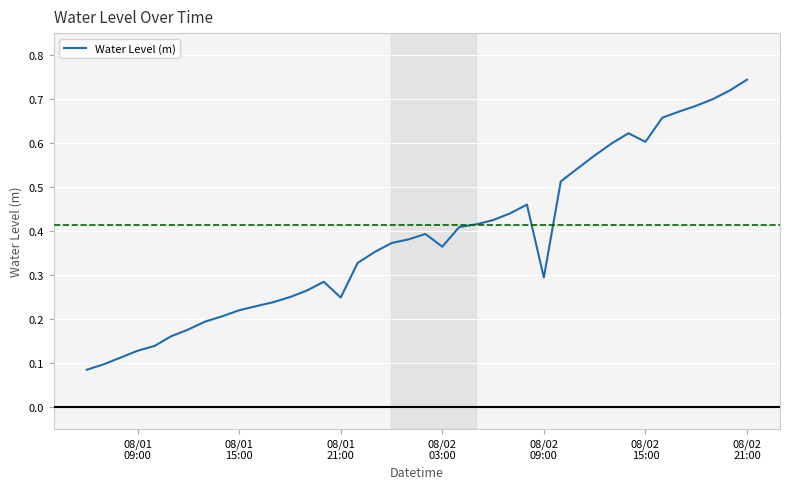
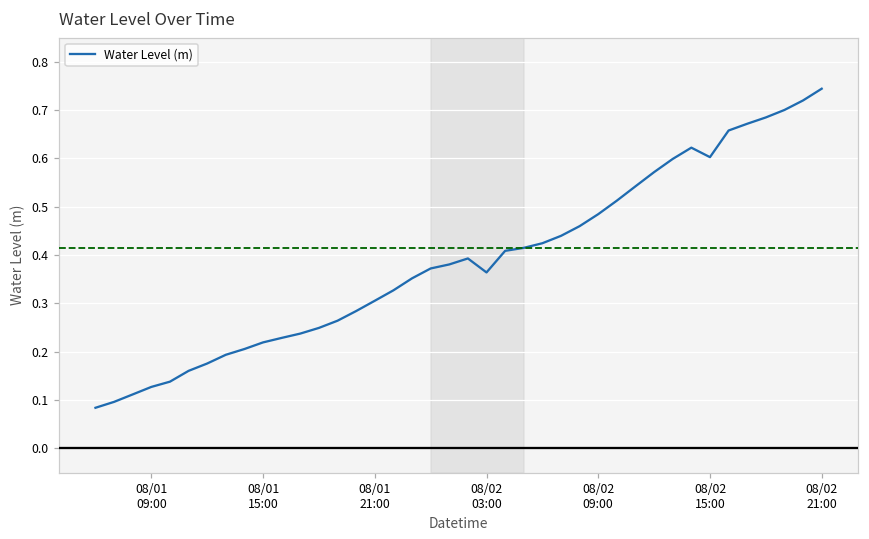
  {
    "08/01 09:00": 0.13,
    "08/01 15:00": 0.22,
-   "08/01 21:00": 0.25,
+   "08/01 21:00": 0.31,
    "08/02 03:00": 0.36,
-   "08/02 09:00": 0.29,
+   "08/02 09:00": 0.48,
    "08/02 15:00": 0.60,
    "08/02 21:00": 0.74
  }
